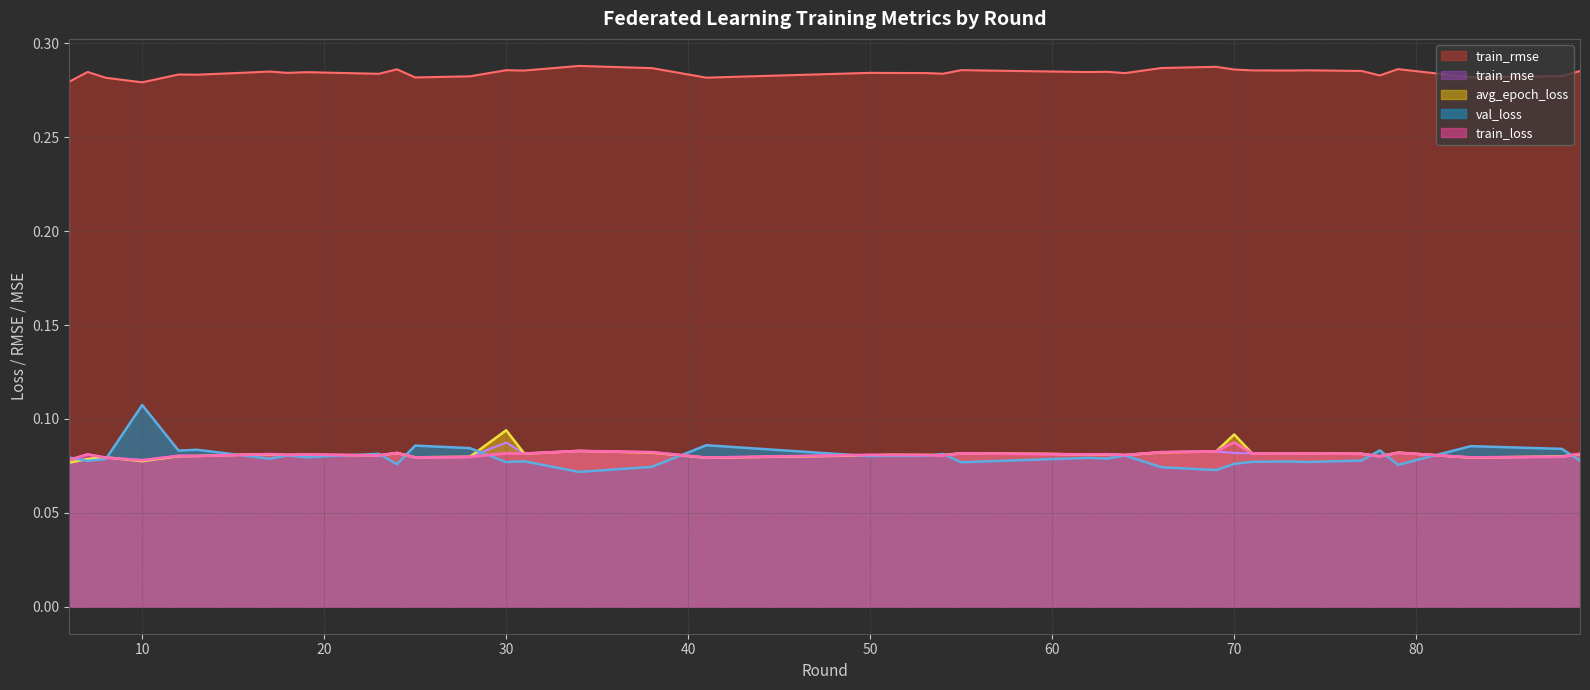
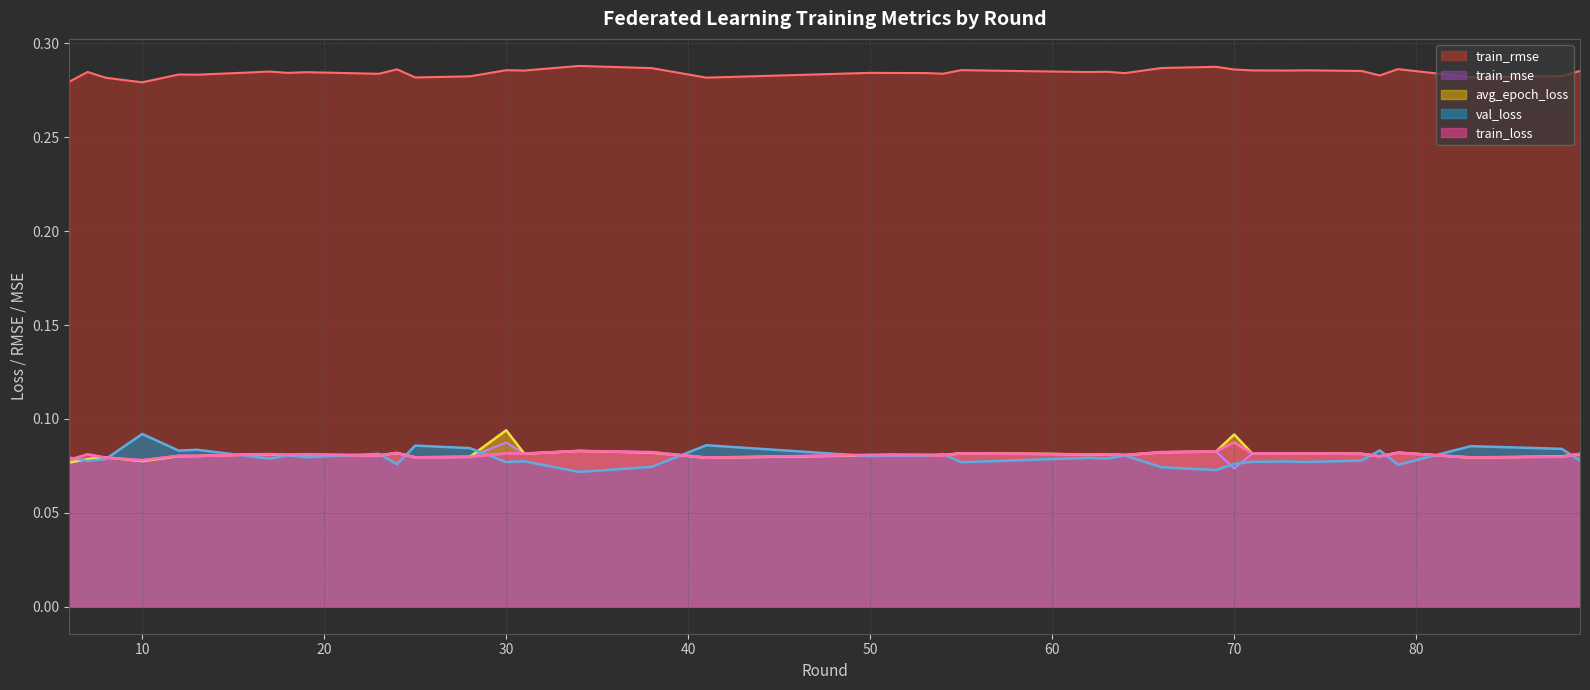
  {
    "train_rmse": {
      "10": 0.279,
      "30": 0.286,
      "50": 0.284,
      "60": 0.285,
      "70": 0.286
    },
    "train_mse": {
      "30": 0.087,
-     "70": 0.082
+     "70": 0.074
    },
    "avg_epoch_loss": {
      "30": 0.094,
      "70": 0.092
    },
    "val_loss": {
-     "10": 0.107,
+     "10": 0.092,
      "30": 0.077,
      "60": 0.079,
      "70": 0.076
    },
    "train_loss": {
      "30": 0.082,
      "70": 0.087
    }
  }
